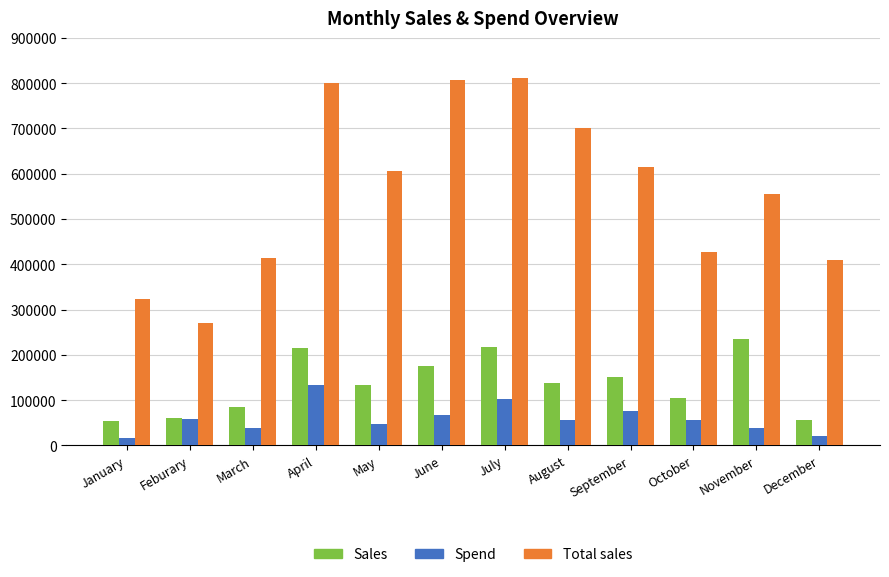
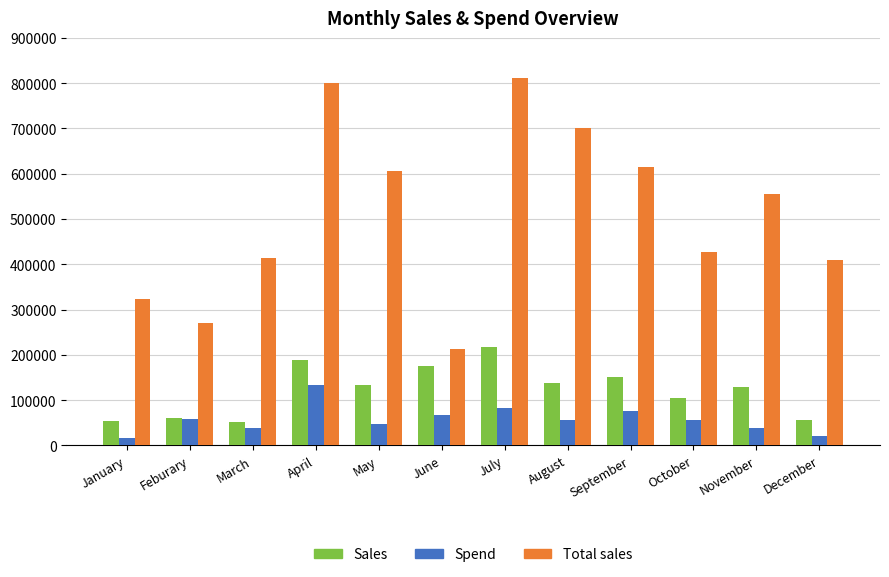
  {
    "Sales": {
      "January": 50000,
      "Feburary": 60000,
-     "March": 90000,
-     "April": 220000,
+     "March": 50000,
+     "April": 190000,
      "May": 130000,
      "June": 180000,
      "July": 220000,
      "August": 140000,
      "September": 150000,
      "October": 110000,
-     "November": 240000,
+     "November": 130000,
      "December": 60000
    },
    "Spend": {
      "January": 20000,
      "Feburary": 60000,
      "March": 40000,
      "April": 130000,
      "May": 50000,
      "June": 70000,
-     "July": 100000,
+     "July": 80000,
      "August": 60000,
      "September": 80000,
      "October": 60000,
      "November": 40000,
      "December": 20000
    },
    "Total sales": {
      "January": 320000,
      "Feburary": 270000,
      "March": 410000,
      "April": 800000,
      "May": 610000,
-     "June": 810000,
+     "June": 210000,
      "July": 810000,
      "August": 700000,
      "September": 610000,
      "October": 430000,
      "November": 550000,
      "December": 410000
    }
  }
